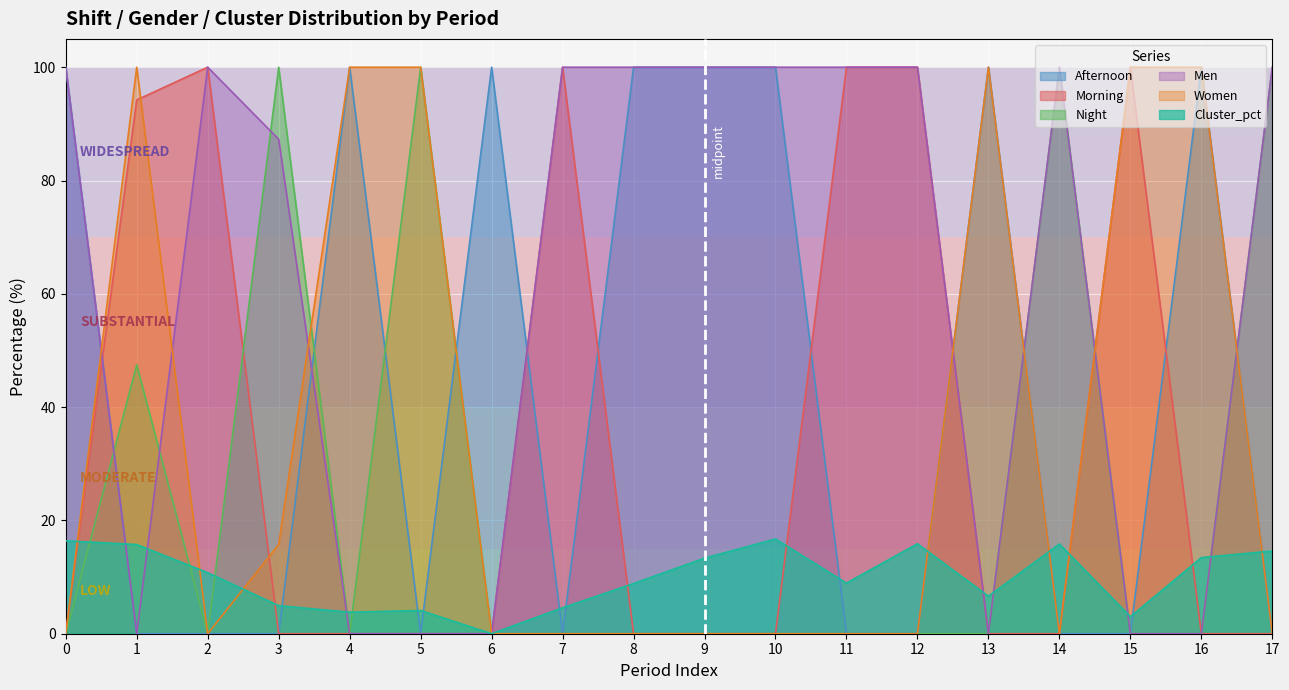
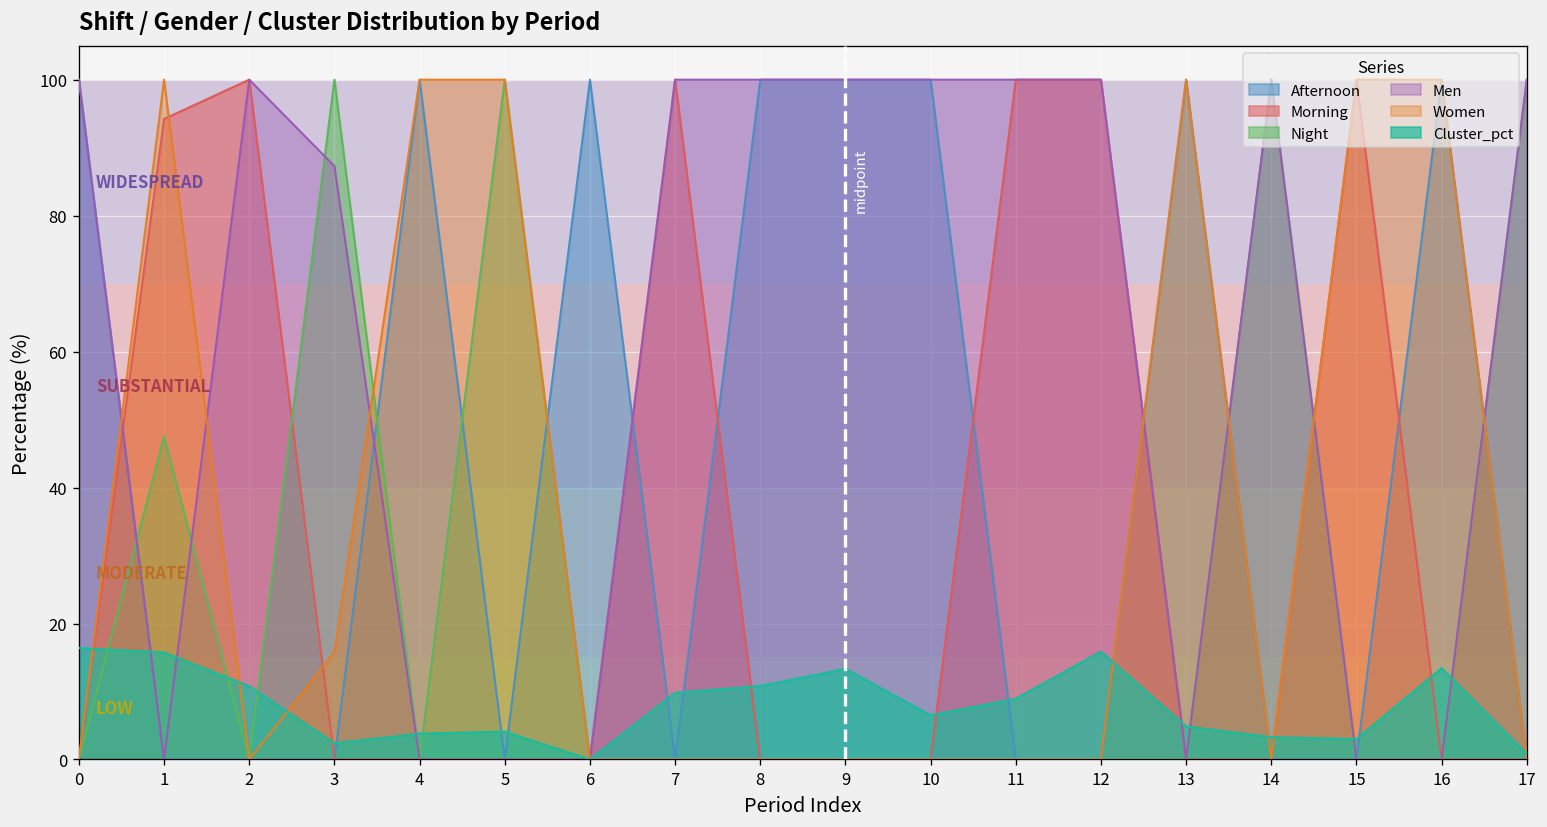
  {
    "Afternoon": {
      "6": 100
    },
    "Night": {
      "1": 47,
      "3": 100
    },
    "Men": {
      "3": 87
    },
    "Cluster_pct": {
      "0": 16,
      "1": 16,
      "2": 11,
-     "3": 5,
+     "3": 2,
      "4": 4,
      "5": 4,
-     "7": 5,
-     "8": 9,
+     "7": 10,
+     "8": 11,
      "9": 13,
-     "10": 17,
+     "10": 7,
      "11": 9,
      "12": 16,
-     "13": 7,
-     "14": 16,
+     "13": 5,
+     "14": 3,
      "15": 3,
      "16": 13,
-     "17": 15
+     "17": 1
    }
  }
